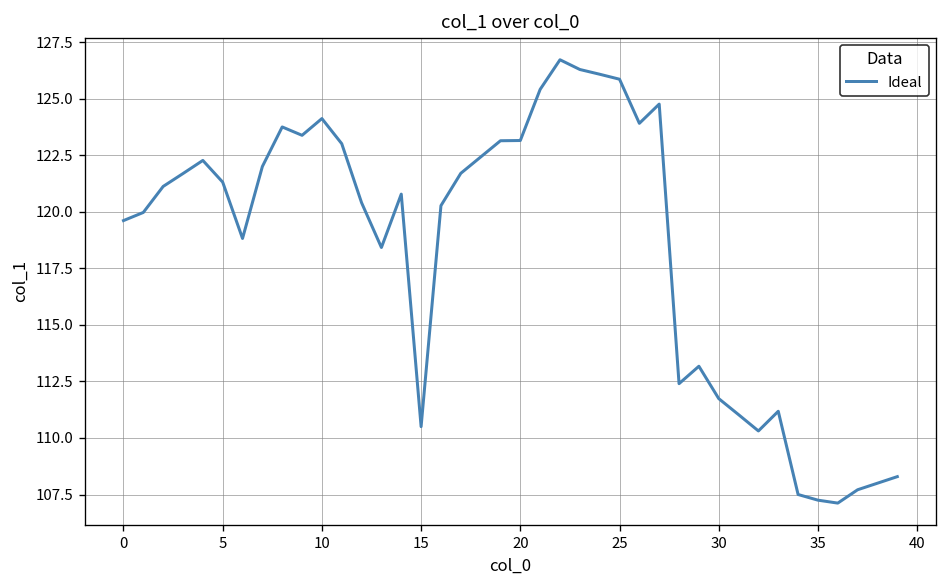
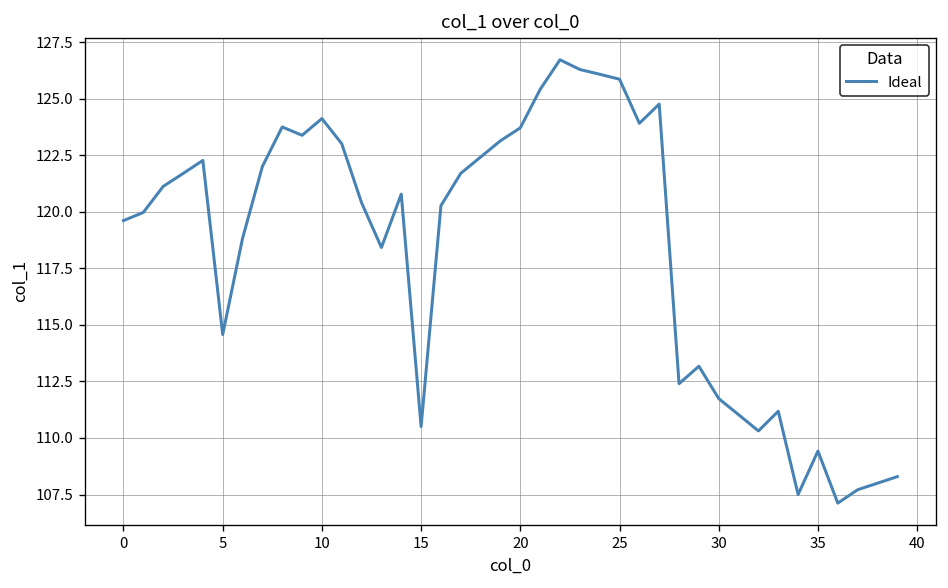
  {
    "0": 119.6,
-   "5": 121.3,
+   "5": 114.6,
    "10": 124.1,
    "15": 110.5,
-   "20": 123.2,
+   "20": 123.7,
    "25": 125.9,
    "30": 111.7,
-   "35": 107.3
+   "35": 109.4
  }
